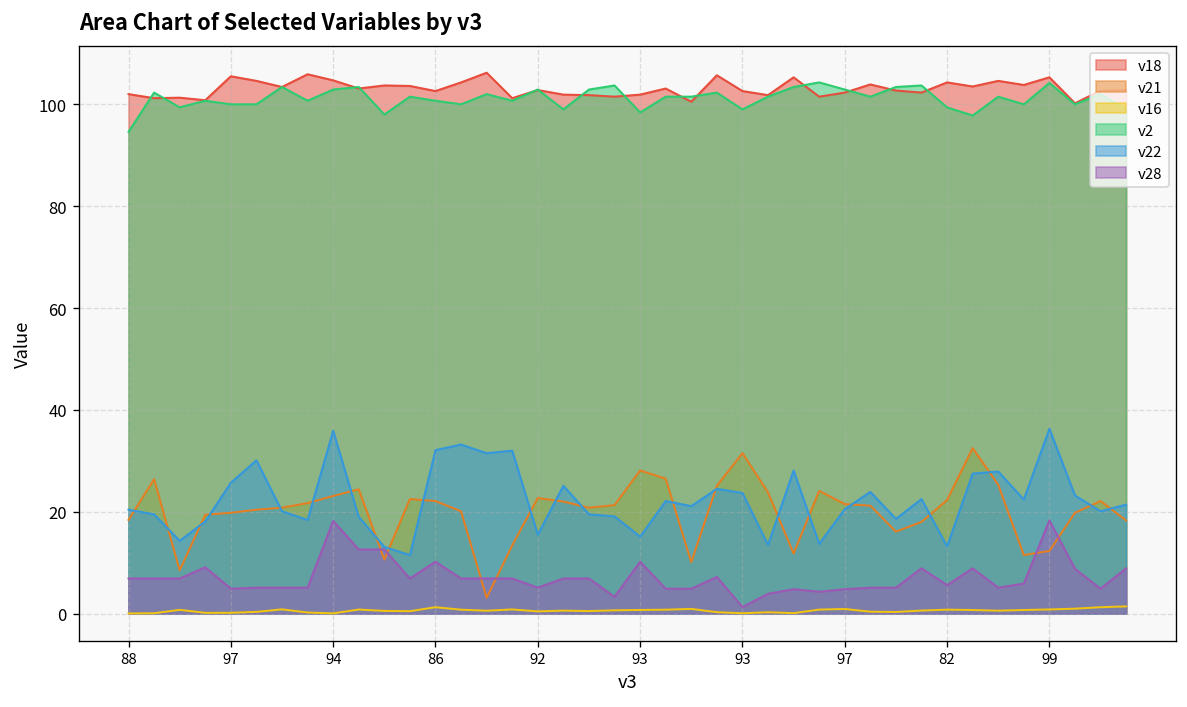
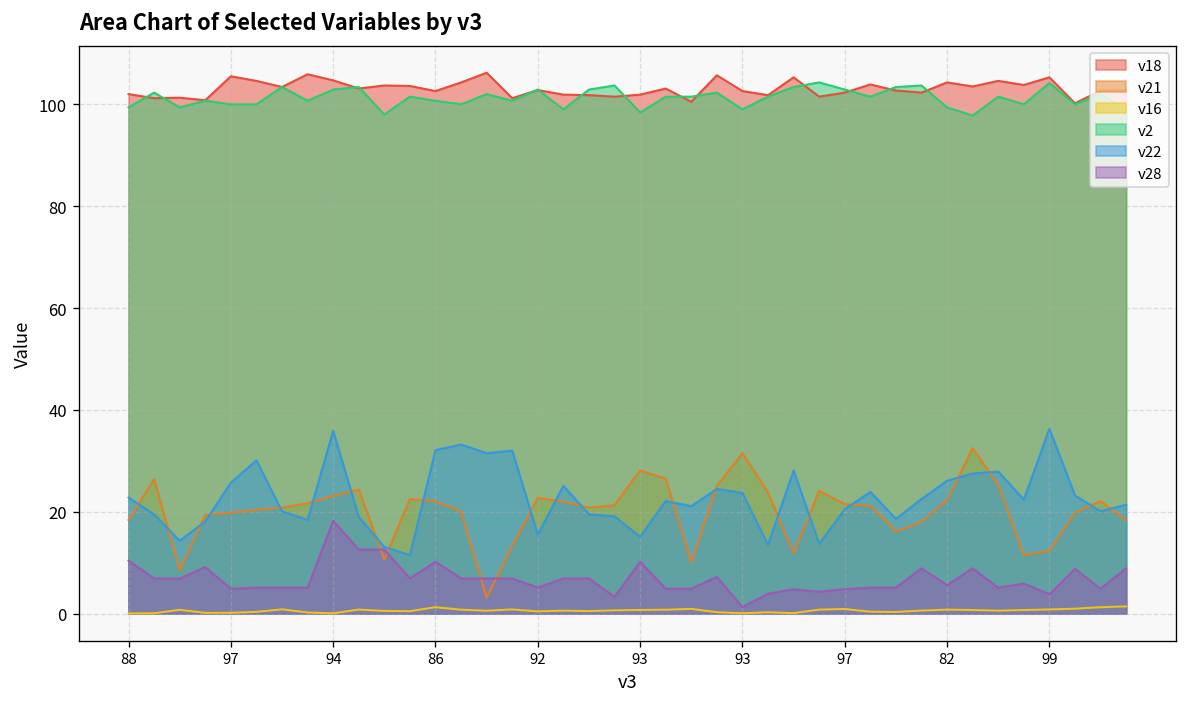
  {
    "v2": {
-     "88": 95,
+     "88": 99,
      "94": 103,
      "86": 101,
      "82": 99,
      "99": 104
    },
    "v22": {
-     "88": 20,
+     "88": 23,
      "94": 36,
      "86": 32,
      "92": 16,
-     "82": 13,
+     "82": 26,
      "99": 36
    },
    "v28": {
-     "88": 7,
+     "88": 10,
      "94": 18,
      "86": 10,
      "92": 5,
      "82": 6,
-     "99": 18
+     "99": 4
    }
  }
